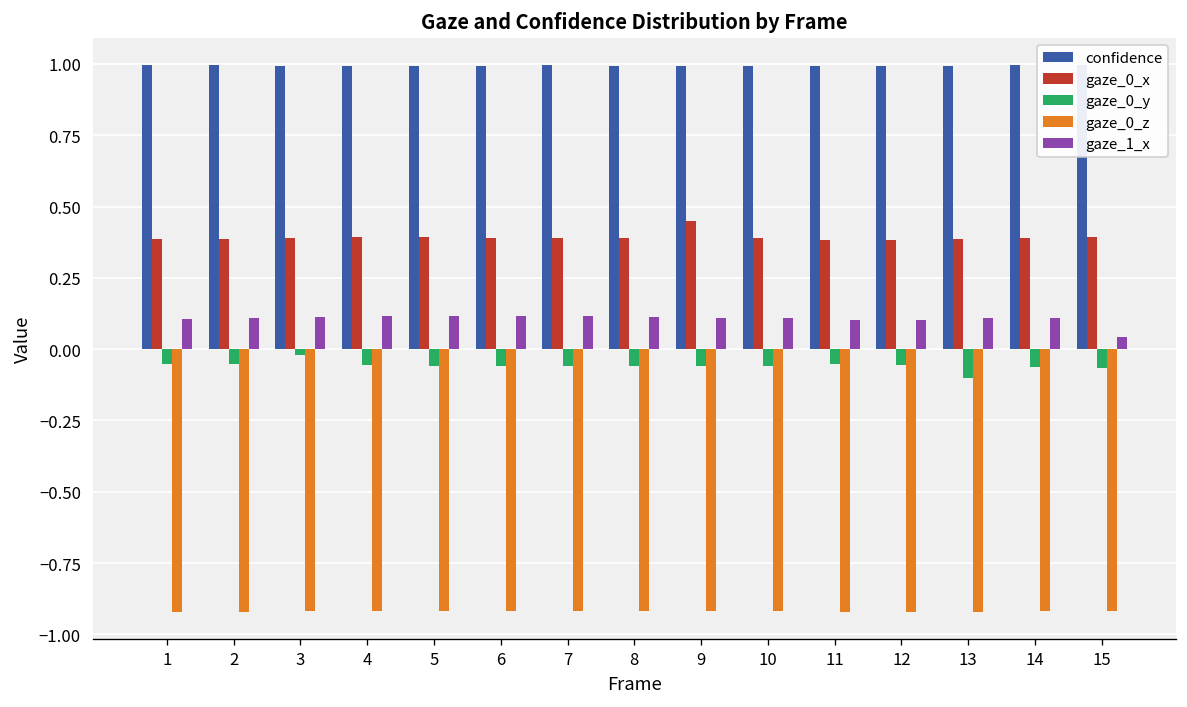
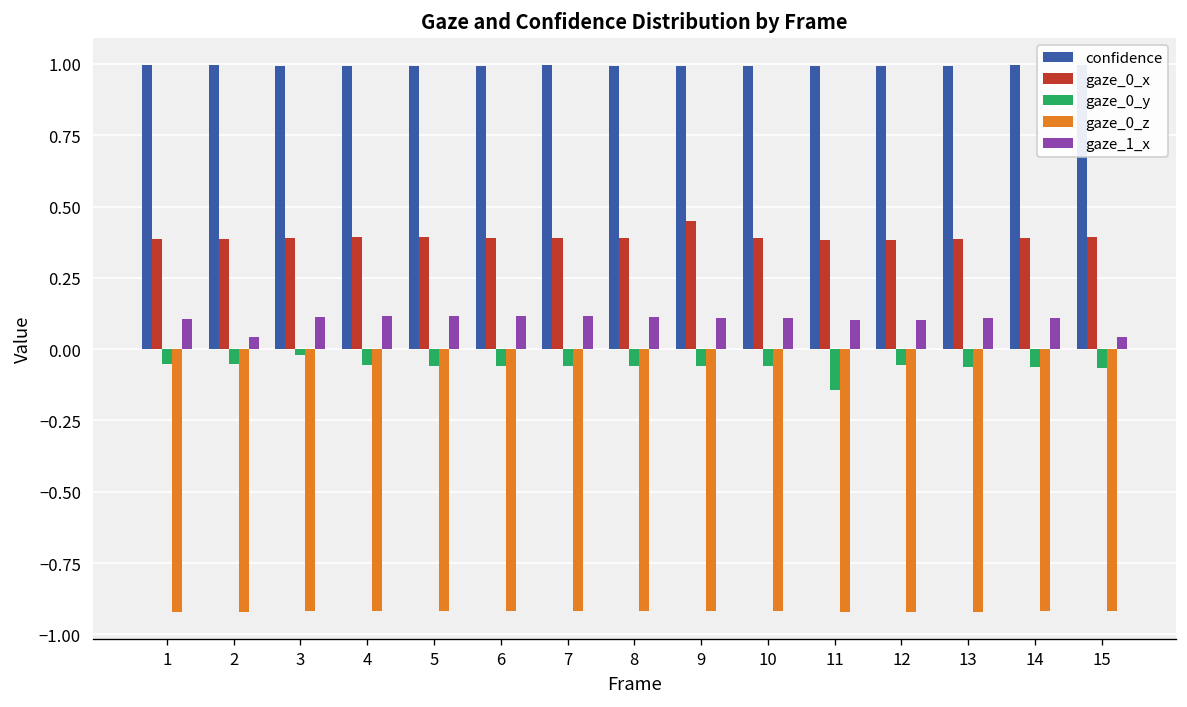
  {
    "confidence": {
      "1": 1.00,
      "2": 0.99,
      "3": 0.99,
      "4": 0.99,
      "5": 0.99,
      "6": 0.99,
      "7": 0.99,
      "8": 0.99,
      "9": 0.99,
      "10": 0.99,
      "11": 0.99,
      "12": 0.99,
      "13": 0.99,
      "14": 1.00
    },
    "gaze_0_x": {
      "1": 0.39,
      "2": 0.39,
      "3": 0.39,
      "4": 0.39,
      "5": 0.39,
      "6": 0.39,
      "7": 0.39,
      "8": 0.39,
      "9": 0.45,
      "10": 0.39,
      "11": 0.38,
      "12": 0.38,
      "13": 0.39,
      "14": 0.39,
      "15": 0.39
    },
    "gaze_0_y": {
      "1": -0.05,
      "2": -0.05,
      "3": -0.02,
      "4": -0.06,
      "5": -0.06,
      "6": -0.06,
      "7": -0.06,
      "8": -0.06,
      "9": -0.06,
      "10": -0.06,
-     "11": -0.05,
+     "11": -0.14,
      "12": -0.06,
-     "13": -0.10,
+     "13": -0.06,
      "14": -0.06,
      "15": -0.06
    },
    "gaze_0_z": {
      "1": -0.92,
      "2": -0.92,
      "3": -0.92,
      "4": -0.92,
      "5": -0.92,
      "6": -0.92,
      "7": -0.92,
      "8": -0.92,
      "9": -0.92,
      "10": -0.92,
      "11": -0.92,
      "12": -0.92,
      "13": -0.92,
      "14": -0.92,
      "15": -0.92
    },
    "gaze_1_x": {
      "1": 0.11,
-     "2": 0.11,
+     "2": 0.04,
      "3": 0.11,
      "4": 0.11,
      "5": 0.12,
      "6": 0.12,
      "7": 0.12,
      "8": 0.11,
      "9": 0.11,
      "10": 0.11,
      "11": 0.10,
      "12": 0.10,
      "13": 0.11,
      "14": 0.11,
      "15": 0.04
    }
  }
